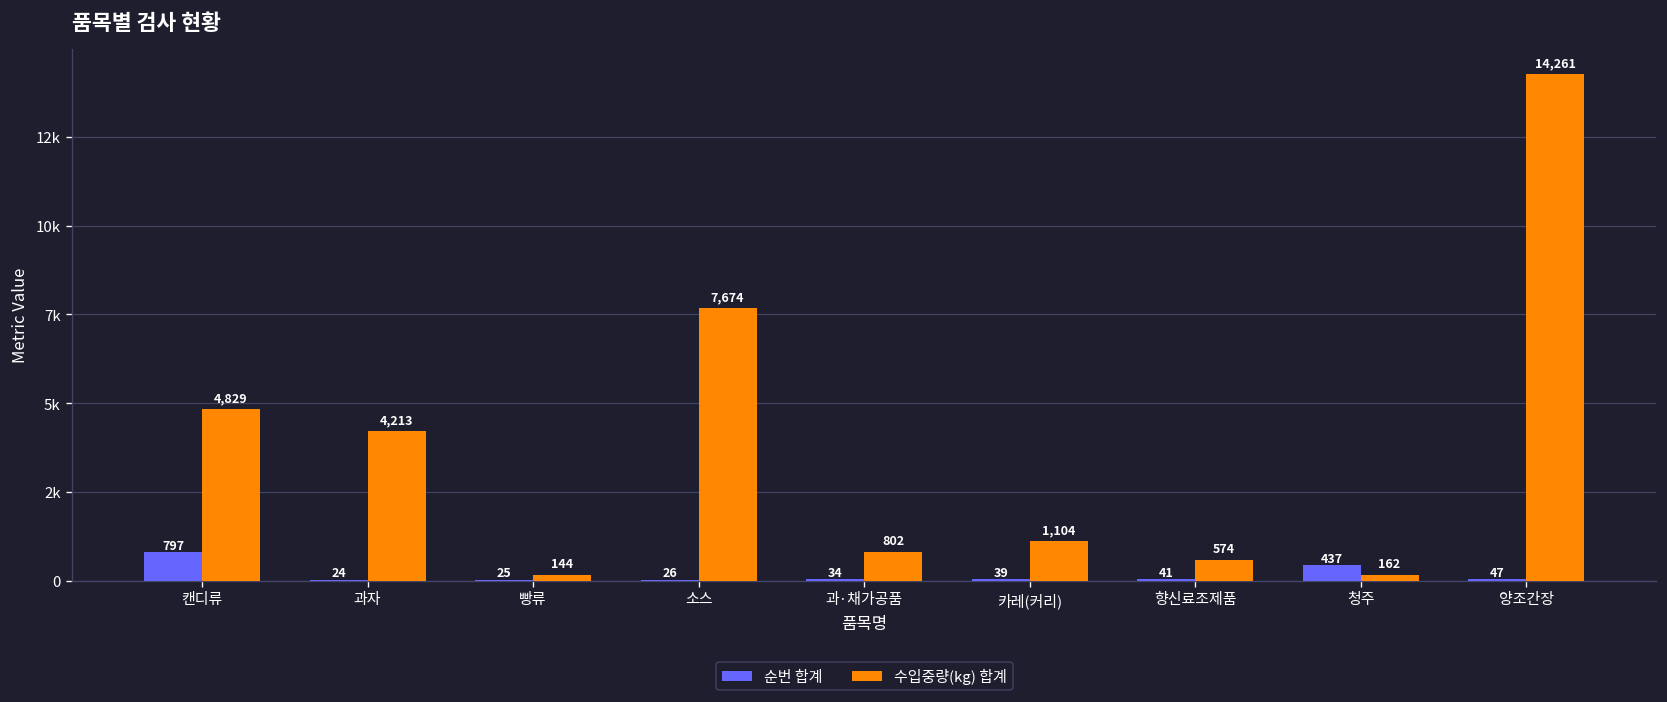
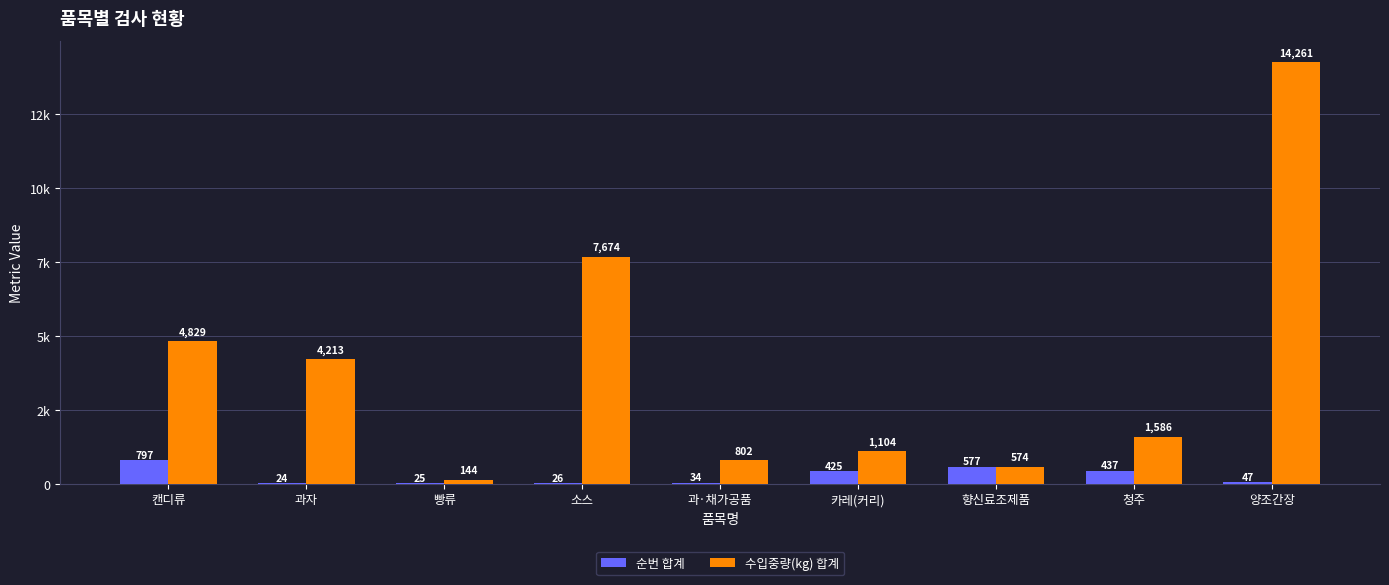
  {
    "순번 합계": {
      "캔디류": "797",
      "과자": "24",
      "빵류": "25",
      "소스": "26",
      "과·채가공품": "34",
-     "카레(커리)": "39",
-     "향신료조제품": "41",
+     "카레(커리)": "425",
+     "향신료조제품": "577",
      "청주": "437",
      "양조간장": "47"
    },
    "수입중량(kg) 합계": {
      "캔디류": "4,829",
      "과자": "4,213",
      "빵류": "144",
      "소스": "7,674",
      "과·채가공품": "802",
      "카레(커리)": "1,104",
      "향신료조제품": "574",
-     "청주": "162",
+     "청주": "1,586",
      "양조간장": "14,261"
    }
  }
